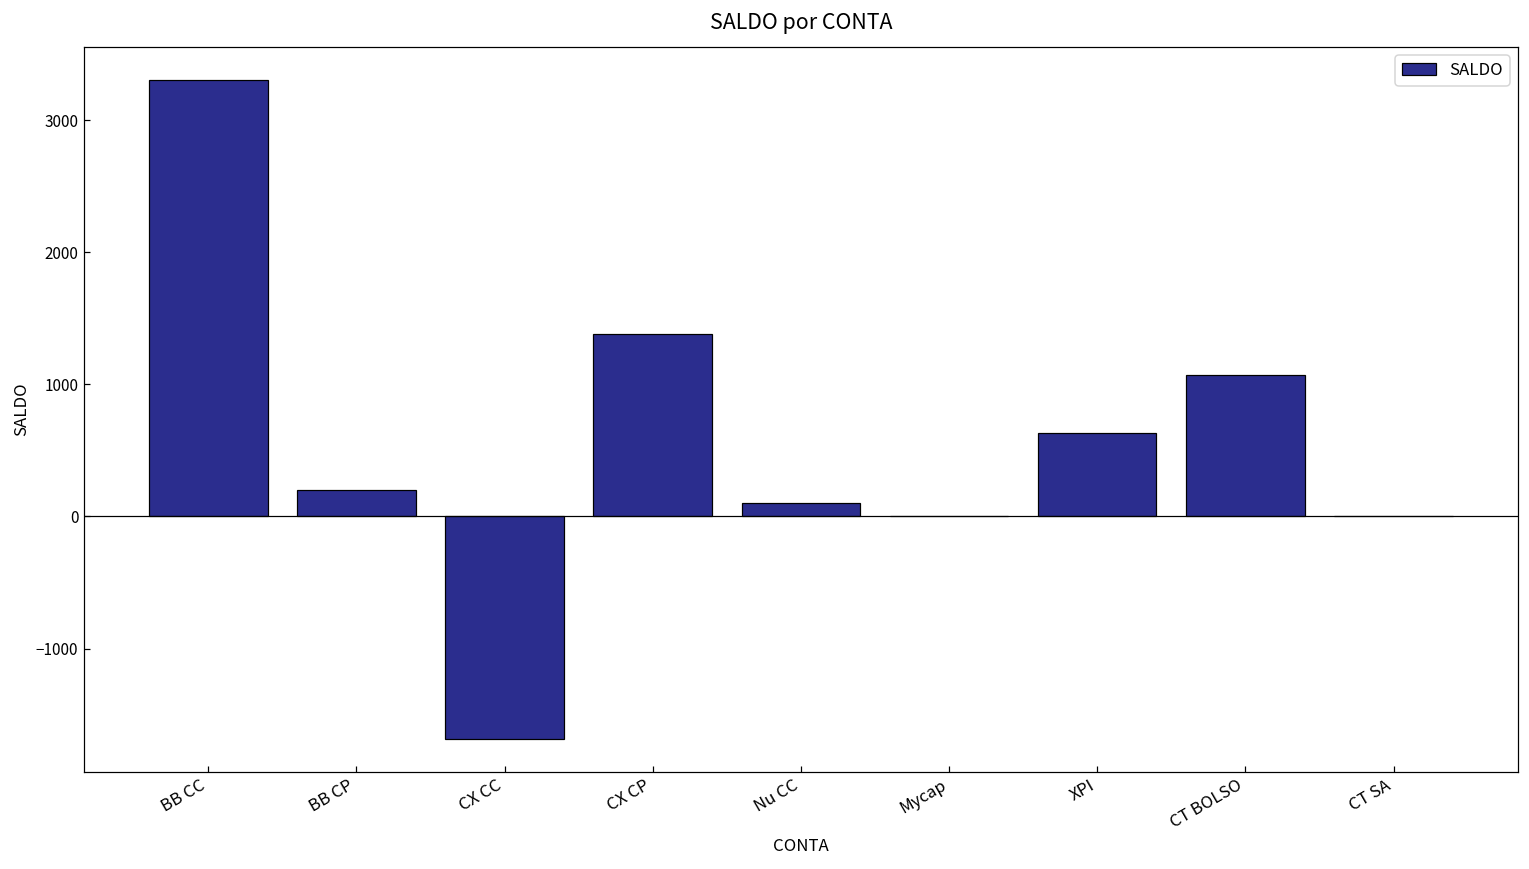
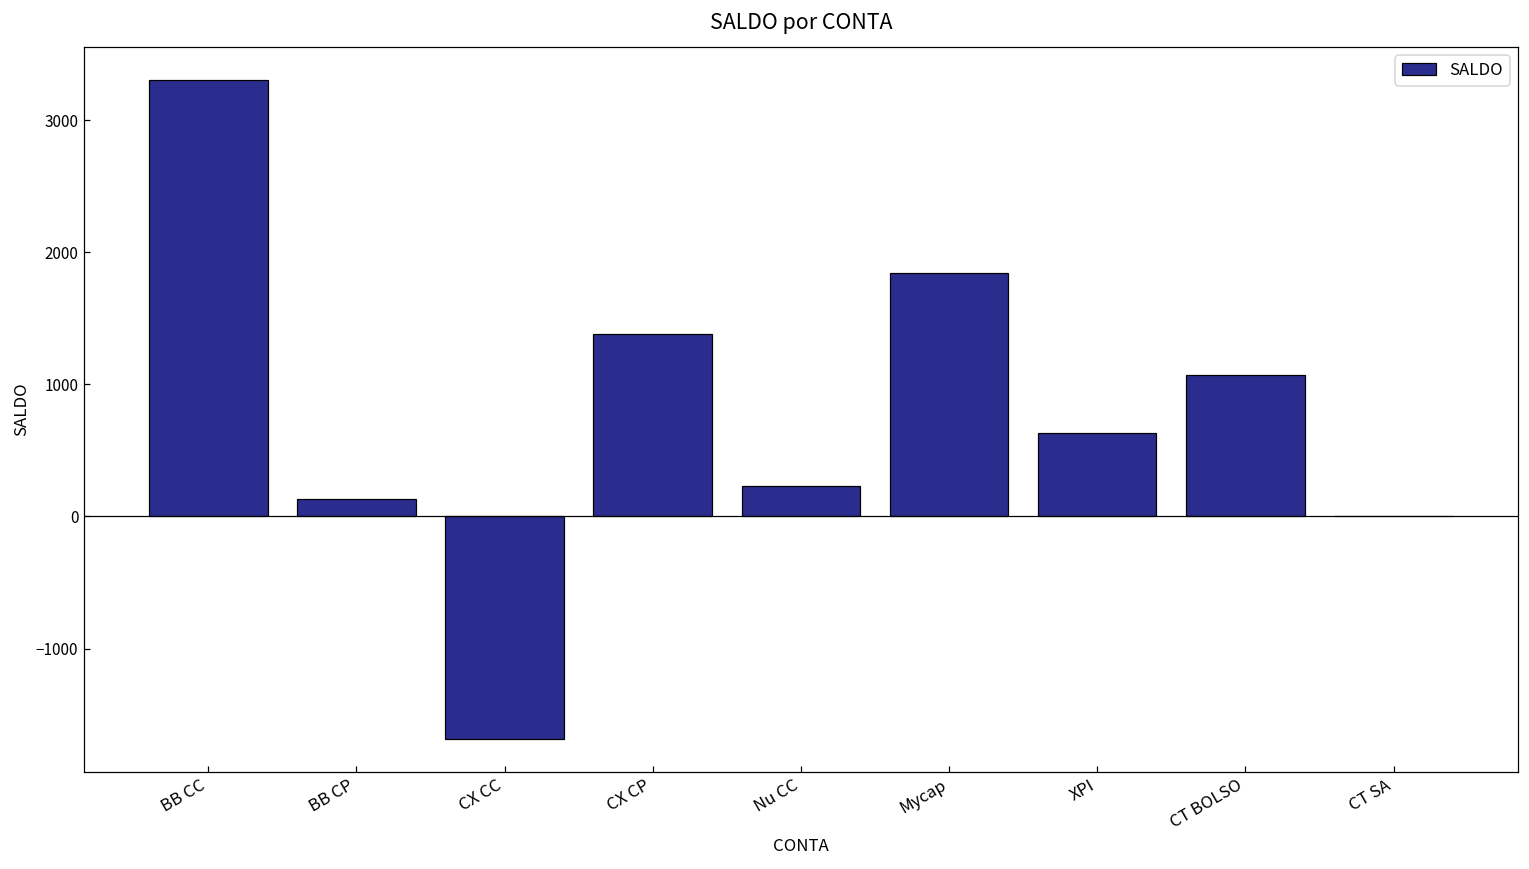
  {
    "BB CC": 3310,
-   "BB CP": 200,
+   "BB CP": 130,
    "CX CC": -1690,
    "CX CP": 1380,
-   "Nu CC": 110,
-   "Mycap": 0,
+   "Nu CC": 230,
+   "Mycap": 1850,
    "XPI": 630,
    "CT BOLSO": 1070,
    "CT SA": 0
  }
